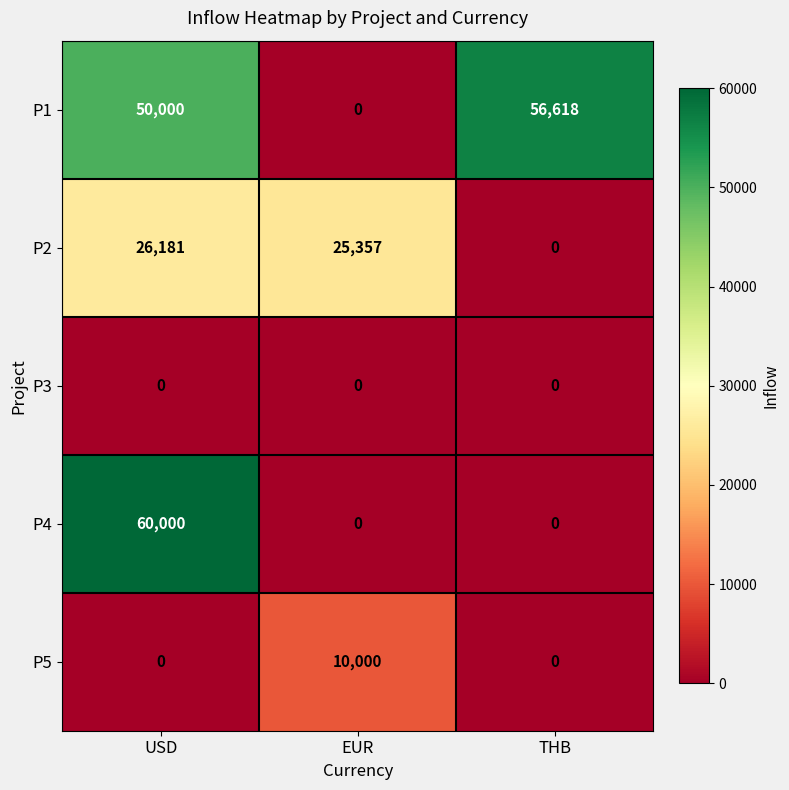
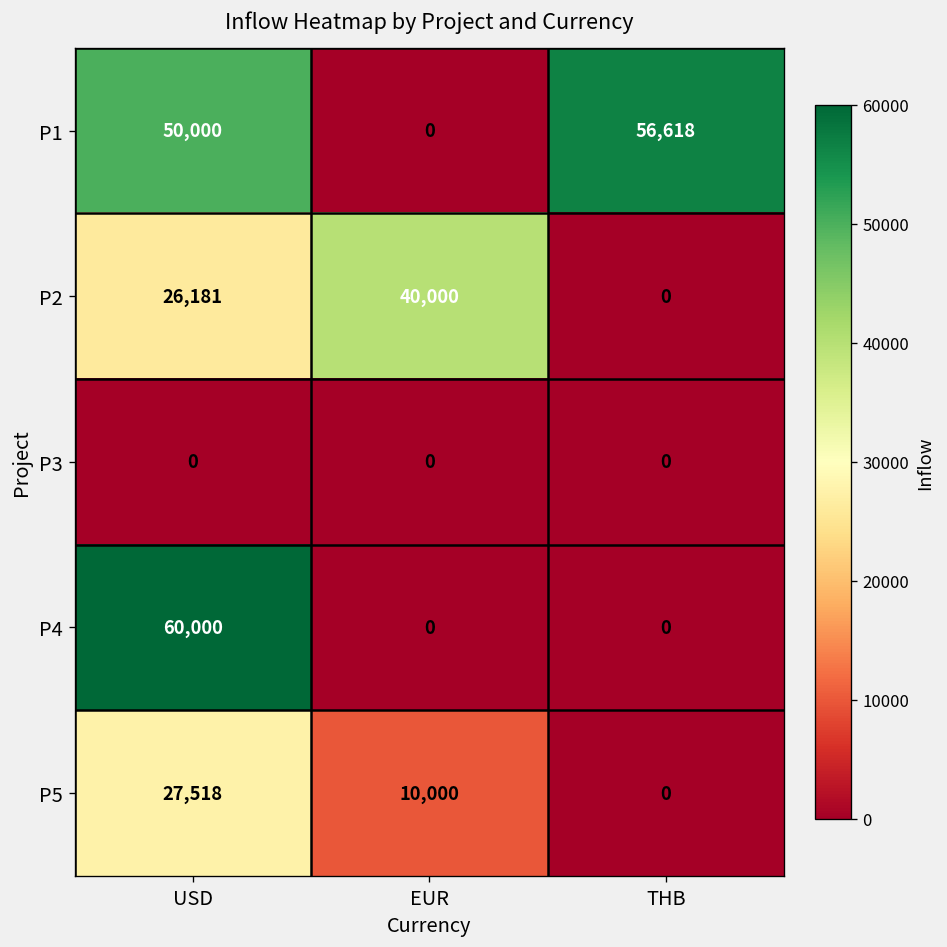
  {
    "P1": {
      "USD": "50,000",
      "EUR": "0",
      "THB": "56,618"
    },
    "P2": {
      "USD": "26,181",
-     "EUR": "25,357",
+     "EUR": "40,000",
      "THB": "0"
    },
    "P3": {
      "USD": "0",
      "EUR": "0",
      "THB": "0"
    },
    "P4": {
      "USD": "60,000",
      "EUR": "0",
      "THB": "0"
    },
    "P5": {
-     "USD": "0",
+     "USD": "27,518",
      "EUR": "10,000",
      "THB": "0"
    }
  }
